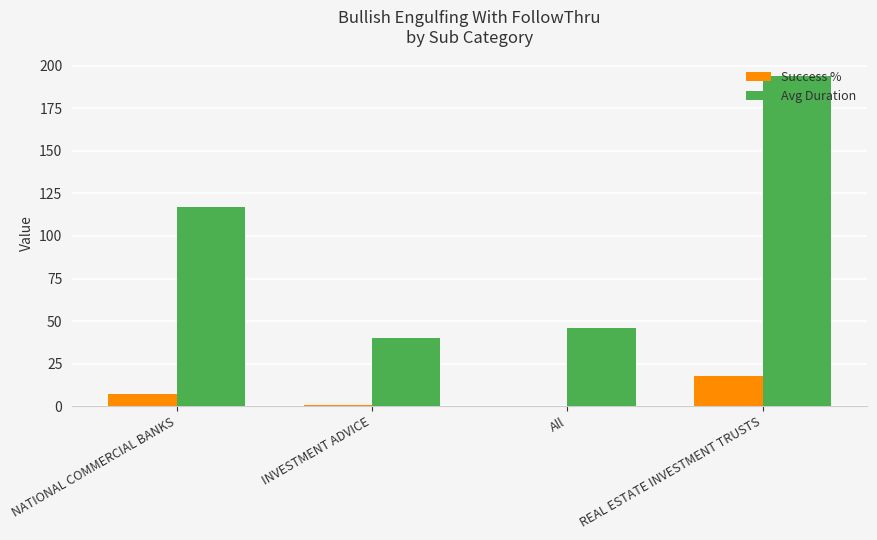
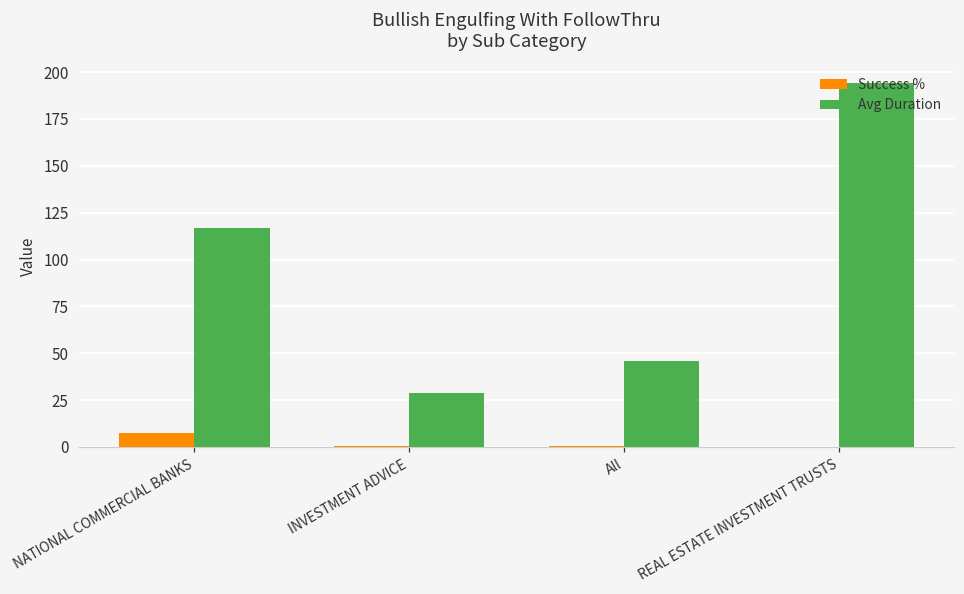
  {
    "Success %": {
      "NATIONAL COMMERCIAL BANKS": 7,
-     "REAL ESTATE INVESTMENT TRUSTS": 18
+     "REAL ESTATE INVESTMENT TRUSTS": 0
    },
    "Avg Duration": {
      "NATIONAL COMMERCIAL BANKS": 117,
-     "INVESTMENT ADVICE": 40,
+     "INVESTMENT ADVICE": 29,
      "All": 46,
      "REAL ESTATE INVESTMENT TRUSTS": 194
    }
  }
